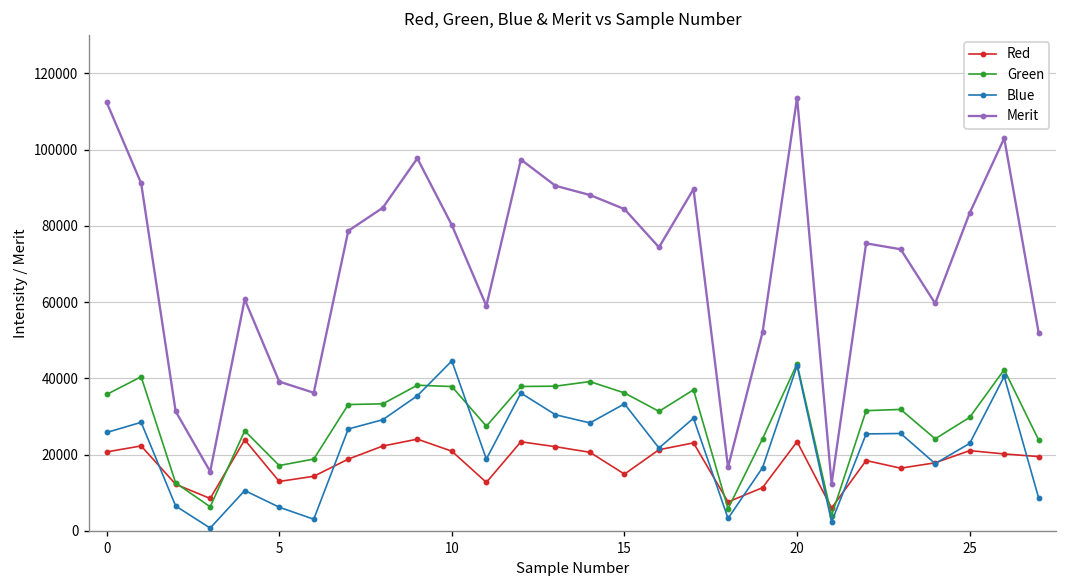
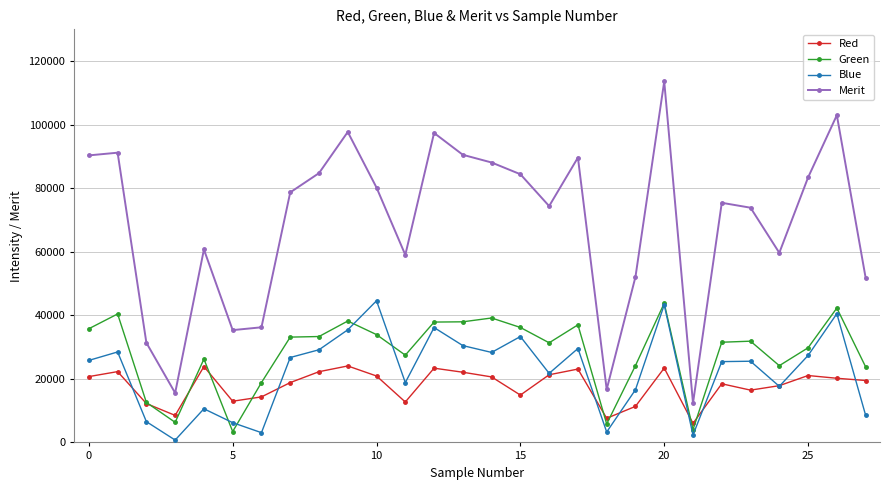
  {
    "Red": {
      "0": 21000,
      "5": 13000,
      "10": 21000,
      "15": 15000,
      "20": 23000,
      "25": 21000
    },
    "Green": {
      "0": 36000,
-     "5": 17000,
-     "10": 38000,
+     "5": 3000,
+     "10": 34000,
      "15": 36000,
      "25": 30000
    },
    "Blue": {
      "0": 26000,
      "5": 6000,
      "10": 45000,
      "15": 33000,
-     "25": 23000
+     "25": 27000
    },
    "Merit": {
-     "0": 112000,
-     "5": 39000,
+     "0": 90000,
+     "5": 35000,
      "10": 80000,
      "15": 84000,
      "20": 114000,
      "25": 83000
    }
  }
